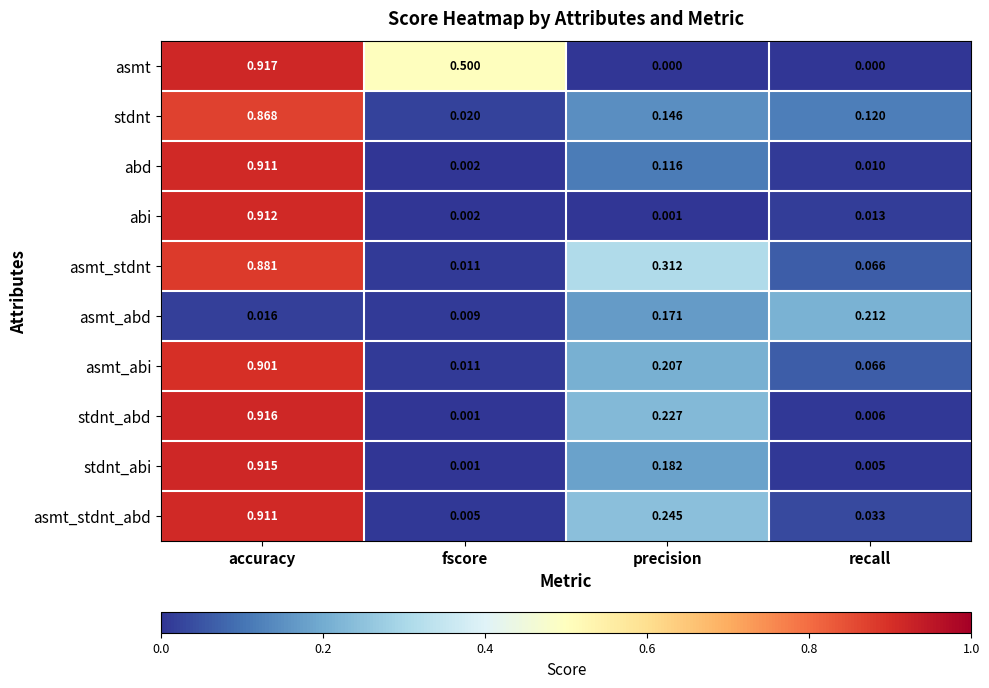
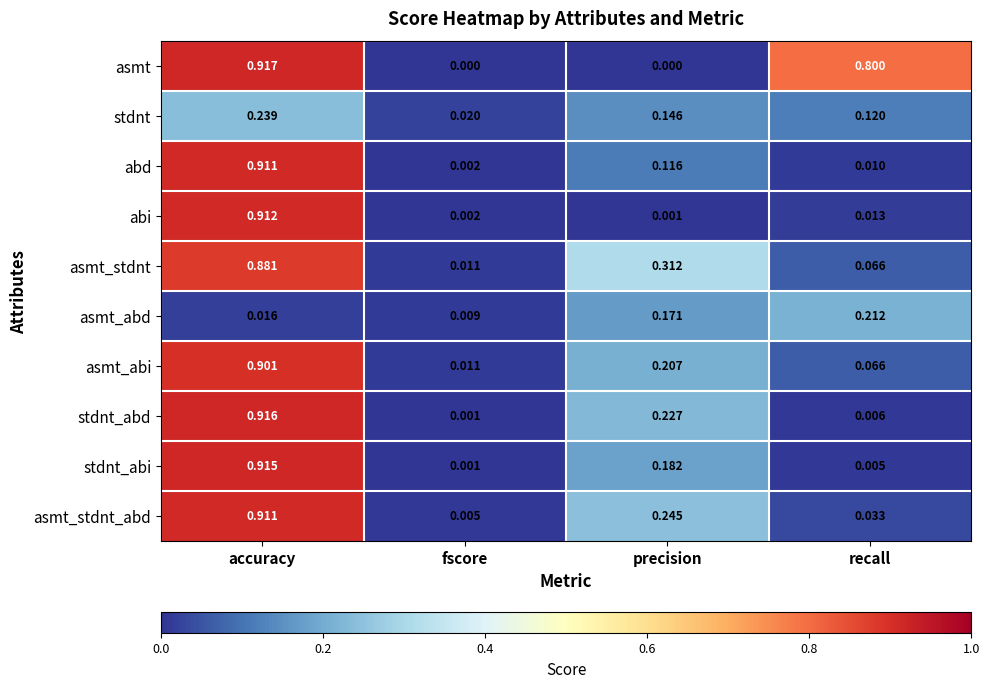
  {
    "asmt": {
      "accuracy": 0.917,
-     "fscore": 0.500,
+     "fscore": 0.000,
      "precision": 0.000,
-     "recall": 0.000
+     "recall": 0.800
    },
    "stdnt": {
-     "accuracy": 0.868,
+     "accuracy": 0.239,
      "fscore": 0.020,
      "precision": 0.146,
      "recall": 0.120
    },
    "abd": {
      "accuracy": 0.911,
      "fscore": 0.002,
      "precision": 0.116,
      "recall": 0.010
    },
    "abi": {
      "accuracy": 0.912,
      "fscore": 0.002,
      "precision": 0.001,
      "recall": 0.013
    },
    "asmt_stdnt": {
      "accuracy": 0.881,
      "fscore": 0.011,
      "precision": 0.312,
      "recall": 0.066
    },
    "asmt_abd": {
      "accuracy": 0.016,
      "fscore": 0.009,
      "precision": 0.171,
      "recall": 0.212
    },
    "asmt_abi": {
      "accuracy": 0.901,
      "fscore": 0.011,
      "precision": 0.207,
      "recall": 0.066
    },
    "stdnt_abd": {
      "accuracy": 0.916,
      "fscore": 0.001,
      "precision": 0.227,
      "recall": 0.006
    },
    "stdnt_abi": {
      "accuracy": 0.915,
      "fscore": 0.001,
      "precision": 0.182,
      "recall": 0.005
    },
    "asmt_stdnt_abd": {
      "accuracy": 0.911,
      "fscore": 0.005,
      "precision": 0.245,
      "recall": 0.033
    }
  }
